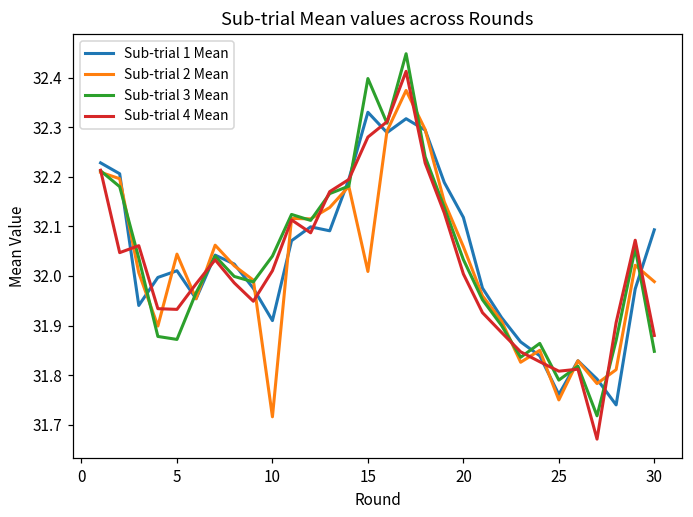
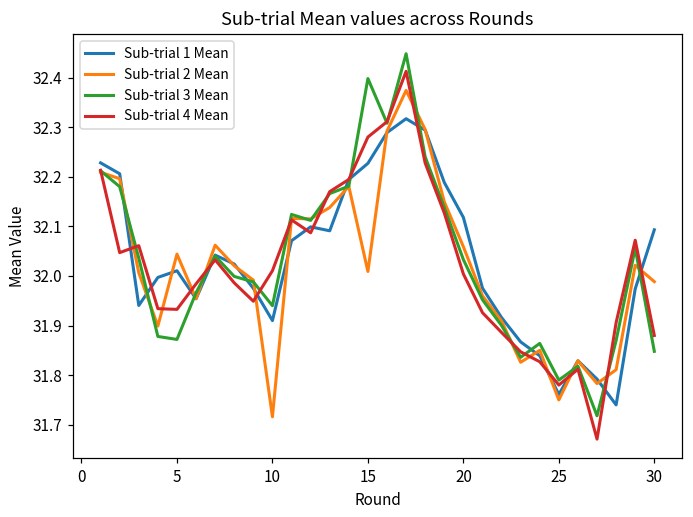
  {
    "Sub-trial 1 Mean": {
      "5": 32.01,
      "10": 31.91,
-     "15": 32.33,
+     "15": 32.23,
      "20": 32.12,
      "25": 31.76,
      "30": 32.09
    },
    "Sub-trial 2 Mean": {
      "5": 32.04,
      "10": 31.72,
      "15": 32.01,
      "20": 32.06,
      "25": 31.75,
      "30": 31.99
    },
    "Sub-trial 3 Mean": {
      "5": 31.87,
-     "10": 32.04,
+     "10": 31.94,
      "15": 32.40,
      "20": 32.03,
      "25": 31.79,
      "30": 31.85
    },
    "Sub-trial 4 Mean": {
      "5": 31.93,
      "10": 32.01,
      "15": 32.28,
      "20": 32.00,
-     "25": 31.81,
+     "25": 31.78,
      "30": 31.88
    }
  }
